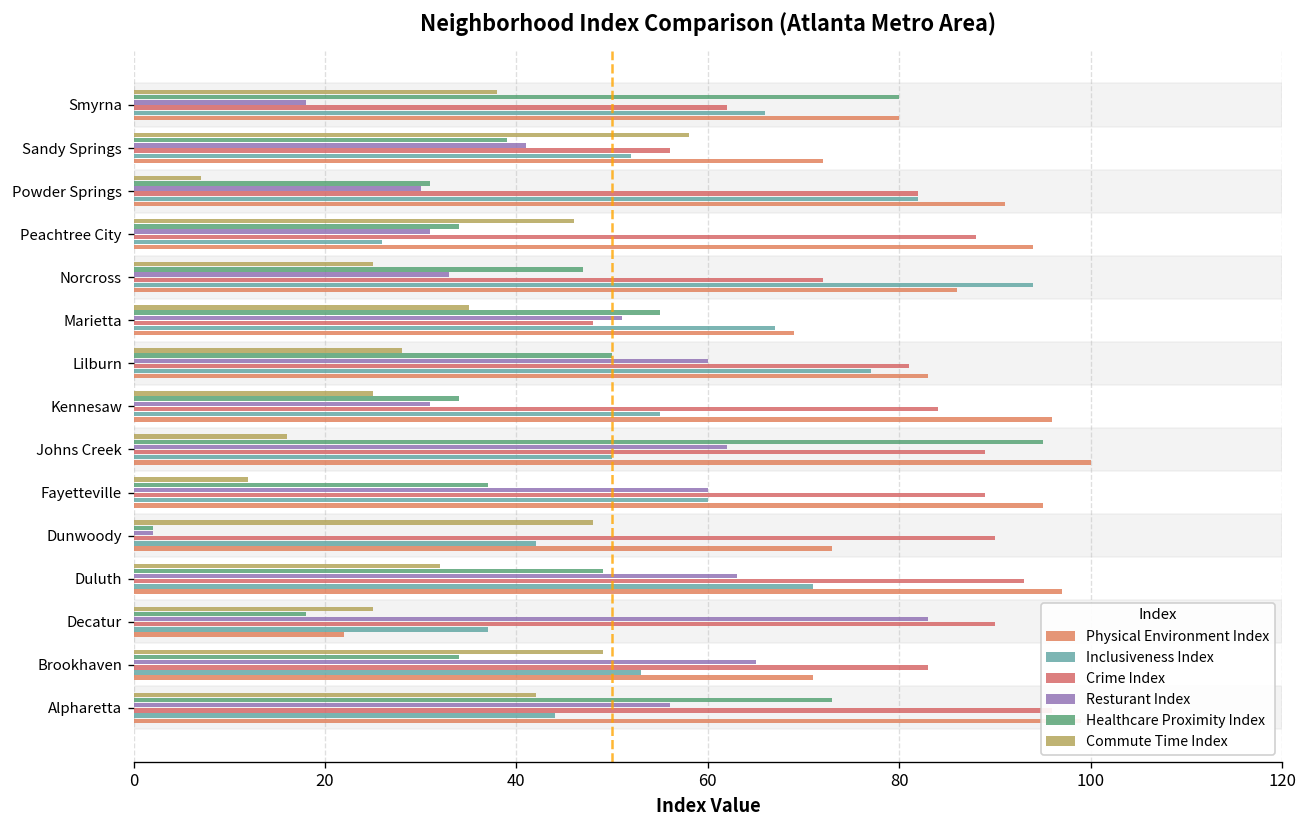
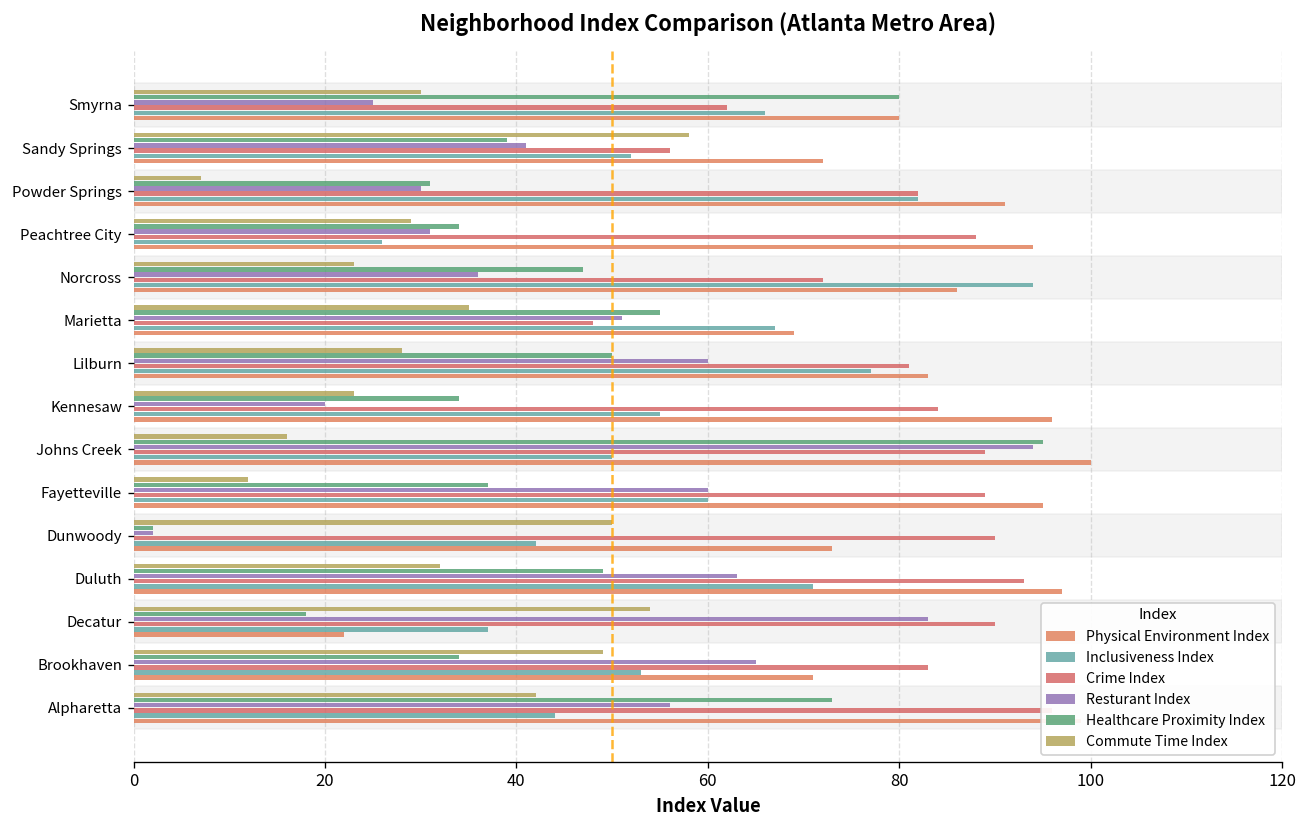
  {
    "Resturant Index": {
-     "Smyrna": 18,
+     "Smyrna": 25,
      "Sandy Springs": 41,
      "Powder Springs": 30,
      "Peachtree City": 31,
-     "Norcross": 33,
+     "Norcross": 36,
      "Marietta": 51,
      "Lilburn": 60,
-     "Kennesaw": 31,
-     "Johns Creek": 62,
+     "Kennesaw": 20,
+     "Johns Creek": 94,
      "Fayetteville": 60,
      "Dunwoody": 2,
      "Duluth": 63,
      "Decatur": 83,
      "Brookhaven": 65,
      "Alpharetta": 56
    },
    "Commute Time Index": {
-     "Smyrna": 38,
+     "Smyrna": 30,
      "Sandy Springs": 58,
      "Powder Springs": 7,
-     "Peachtree City": 46,
-     "Norcross": 25,
+     "Peachtree City": 29,
+     "Norcross": 23,
      "Marietta": 35,
      "Lilburn": 28,
-     "Kennesaw": 25,
+     "Kennesaw": 23,
      "Johns Creek": 16,
      "Fayetteville": 12,
-     "Dunwoody": 48,
+     "Dunwoody": 50,
      "Duluth": 32,
-     "Decatur": 25,
+     "Decatur": 54,
      "Brookhaven": 49,
      "Alpharetta": 42
    }
  }
